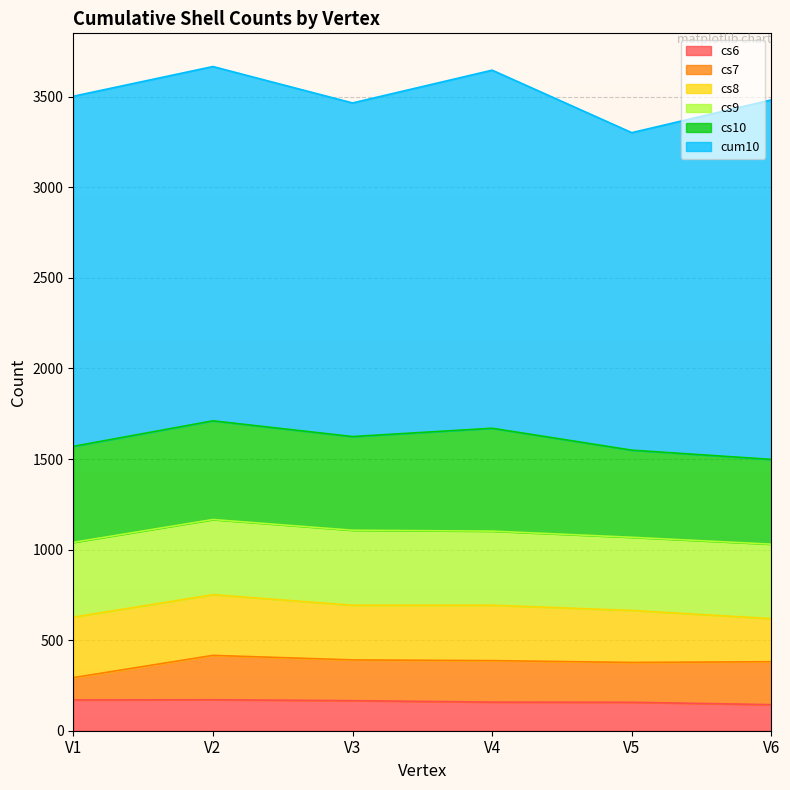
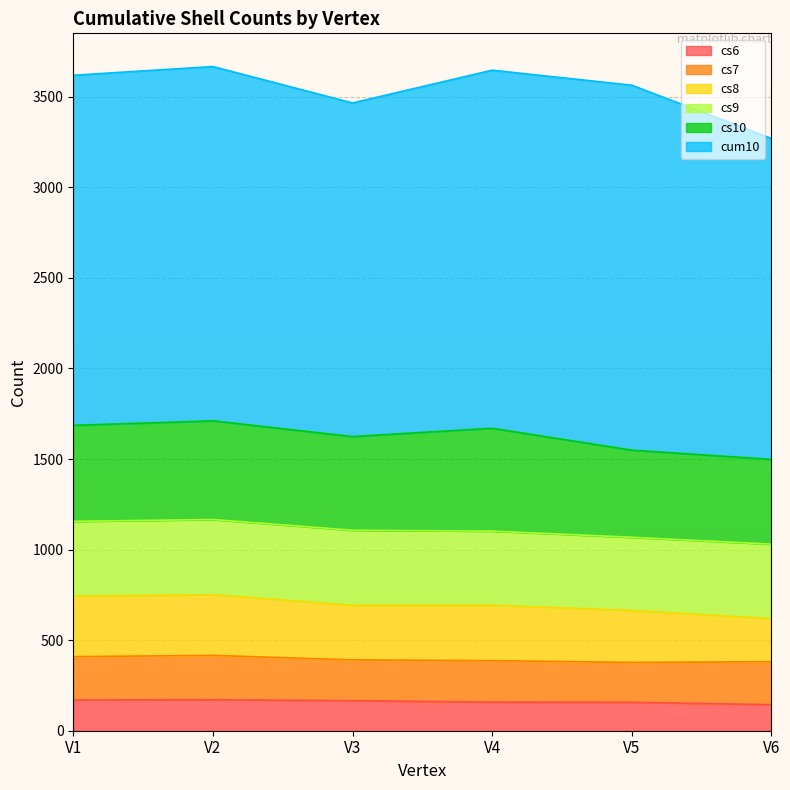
  {
    "cs6": {
      "V1": 170,
      "V2": 170,
      "V3": 170,
      "V4": 160,
      "V5": 160,
      "V6": 140
    },
    "cs7": {
-     "V1": 120,
+     "V1": 240,
      "V2": 250,
      "V3": 230,
      "V4": 230,
      "V5": 220,
      "V6": 240
    },
    "cs8": {
      "V1": 330,
      "V2": 340,
      "V3": 300,
      "V4": 310,
      "V5": 290,
      "V6": 240
    },
    "cs9": {
      "V1": 410,
      "V2": 420,
      "V3": 410,
      "V4": 410,
      "V5": 400,
      "V6": 410
    },
    "cs10": {
      "V1": 530,
      "V2": 550,
      "V3": 520,
      "V4": 570,
      "V5": 480,
      "V6": 470
    },
    "cum10": {
      "V1": 1930,
      "V2": 1960,
      "V3": 1840,
      "V4": 1980,
-     "V5": 1750,
-     "V6": 1990
+     "V5": 2020,
+     "V6": 1770
    }
  }
